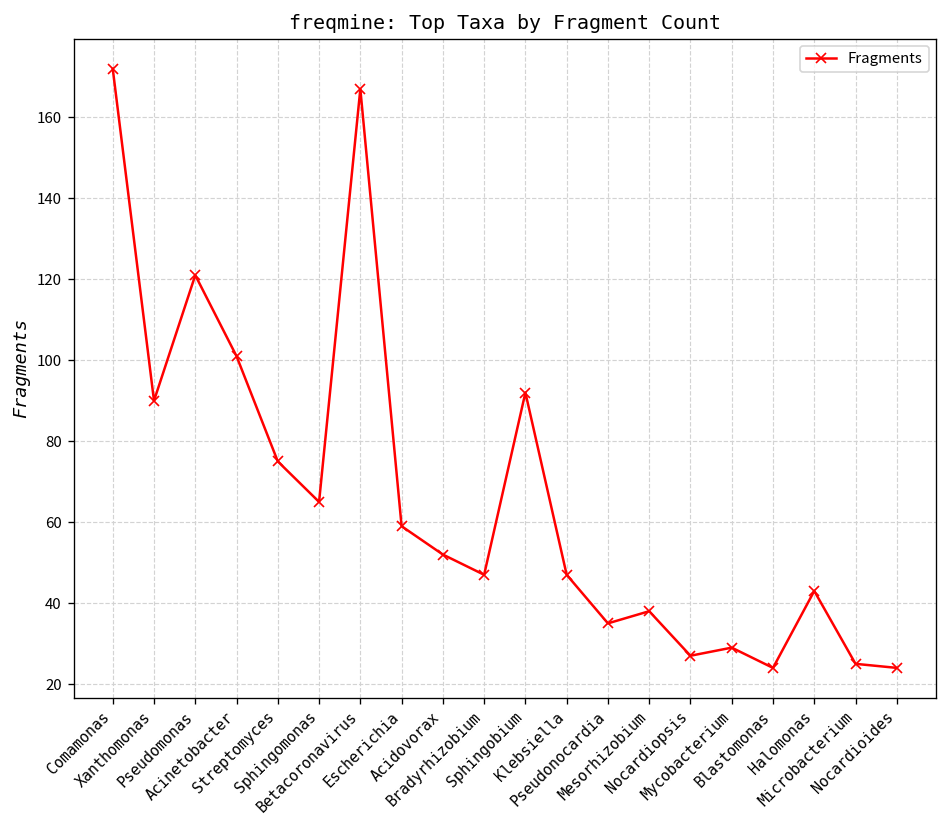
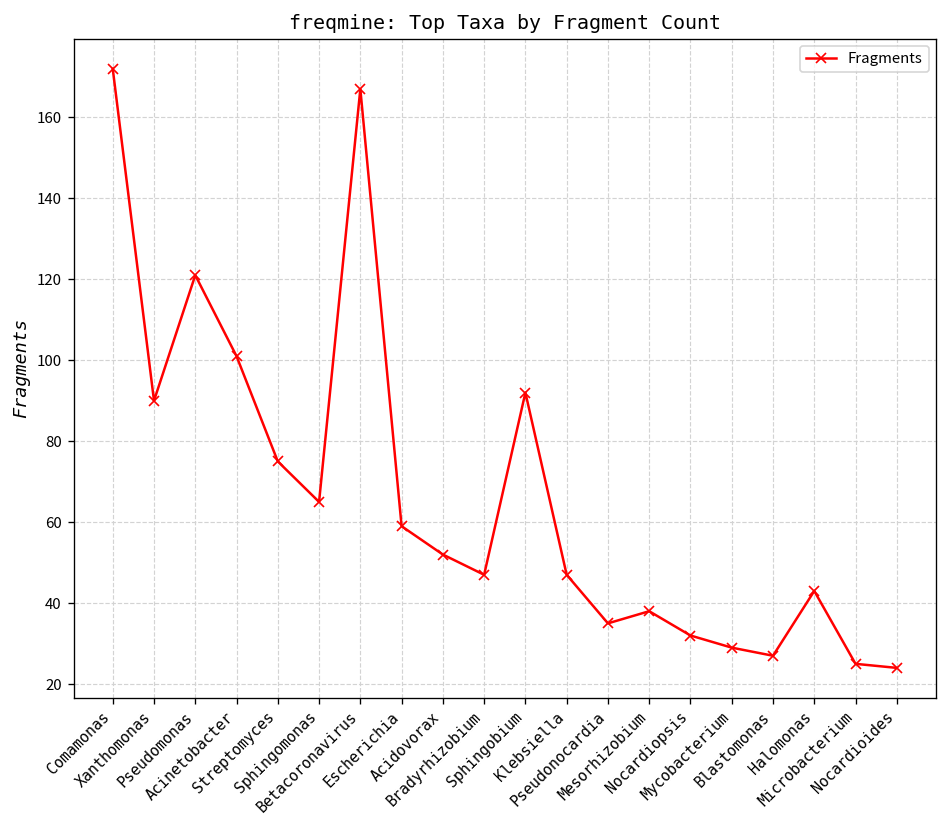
  {
    "Comamonas": 172,
    "Xanthomonas": 90,
    "Pseudomonas": 121,
    "Acinetobacter": 101,
    "Streptomyces": 75,
    "Sphingomonas": 65,
    "Betacoronavirus": 167,
    "Escherichia": 59,
    "Acidovorax": 52,
    "Bradyrhizobium": 47,
    "Sphingobium": 92,
    "Klebsiella": 47,
    "Pseudonocardia": 35,
    "Mesorhizobium": 38,
-   "Nocardiopsis": 27,
+   "Nocardiopsis": 32,
    "Mycobacterium": 29,
-   "Blastomonas": 24,
+   "Blastomonas": 27,
    "Halomonas": 43,
    "Microbacterium": 25,
    "Nocardioides": 24
  }
